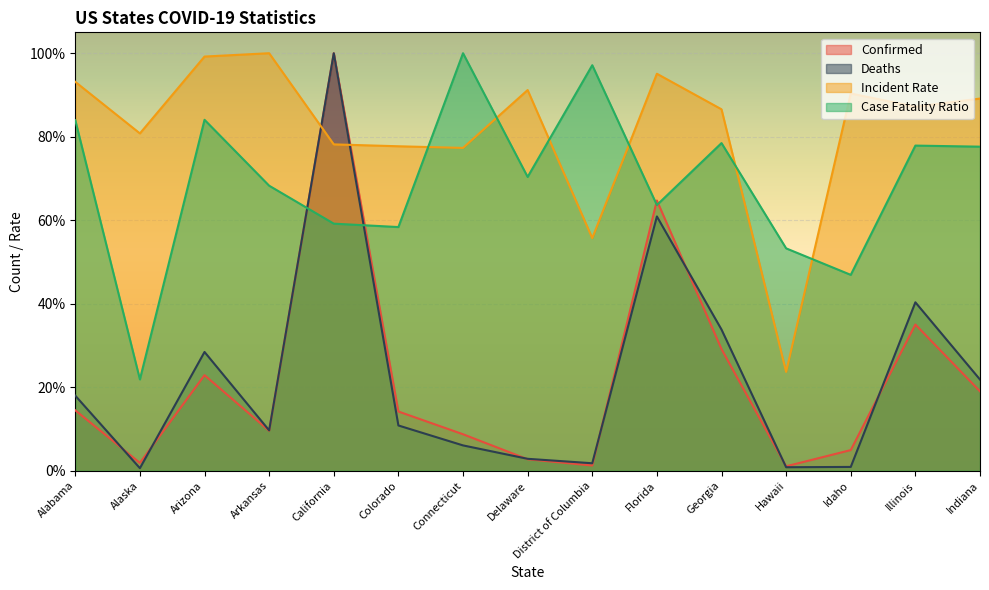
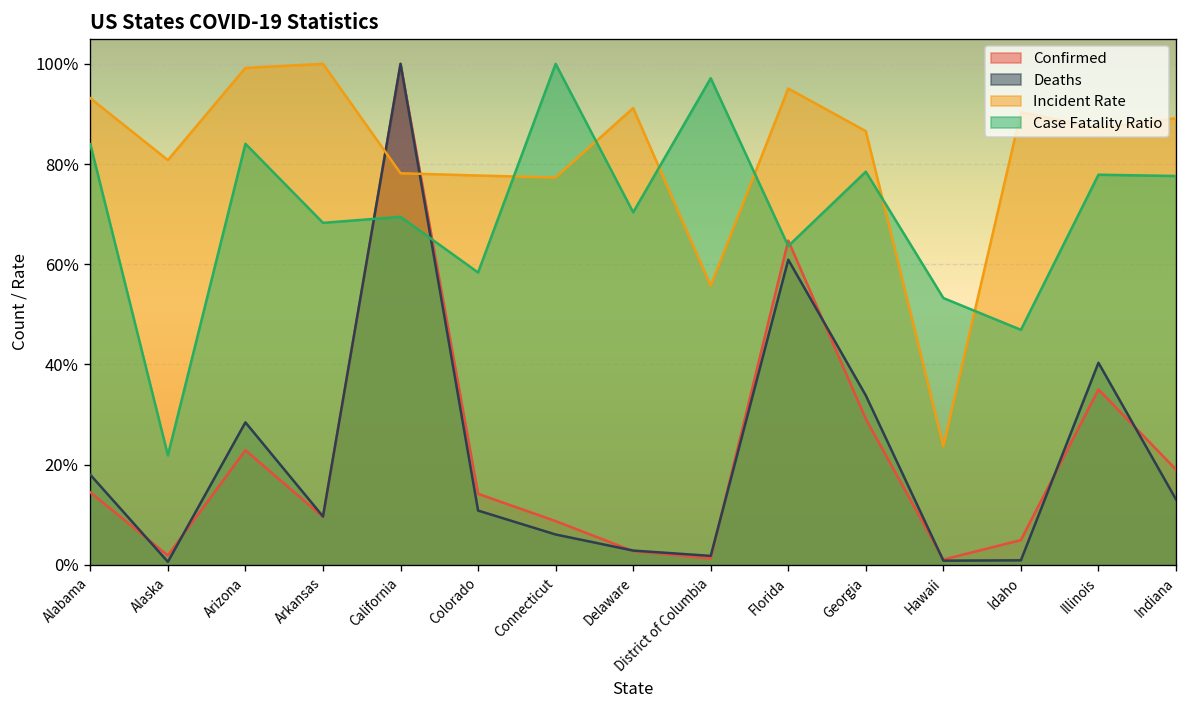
  {
    "Confirmed": {
      "Alabama": "14%",
      "Alaska": "2%",
      "Arizona": "23%",
      "Colorado": "14%",
      "Connecticut": "9%",
      "Florida": "65%",
      "Georgia": "29%",
      "Idaho": "5%",
      "Illinois": "35%",
      "Indiana": "19%"
    },
    "Deaths": {
      "Alabama": "18%",
      "Alaska": "1%",
      "Arizona": "28%",
      "Colorado": "11%",
      "Connecticut": "6%",
      "Florida": "61%",
      "Georgia": "34%",
      "Idaho": "1%",
      "Illinois": "40%",
-     "Indiana": "22%"
+     "Indiana": "13%"
    },
    "Incident Rate": {
      "Alabama": "93%",
      "Alaska": "81%",
      "Arizona": "99%",
      "Arkansas": "100%",
      "California": "78%",
      "Colorado": "78%",
      "Connecticut": "77%",
      "Delaware": "91%",
      "District of Columbia": "56%",
      "Florida": "95%",
      "Georgia": "87%",
      "Hawaii": "24%",
      "Indiana": "89%"
    },
    "Case Fatality Ratio": {
      "Alabama": "84%",
      "Alaska": "22%",
      "Arizona": "84%",
      "Arkansas": "68%",
-     "California": "59%",
+     "California": "69%",
      "Colorado": "58%",
      "Connecticut": "100%",
      "Delaware": "70%",
      "District of Columbia": "97%",
      "Florida": "64%",
      "Georgia": "78%",
      "Hawaii": "53%",
      "Idaho": "47%",
      "Illinois": "78%",
      "Indiana": "78%"
    }
  }
